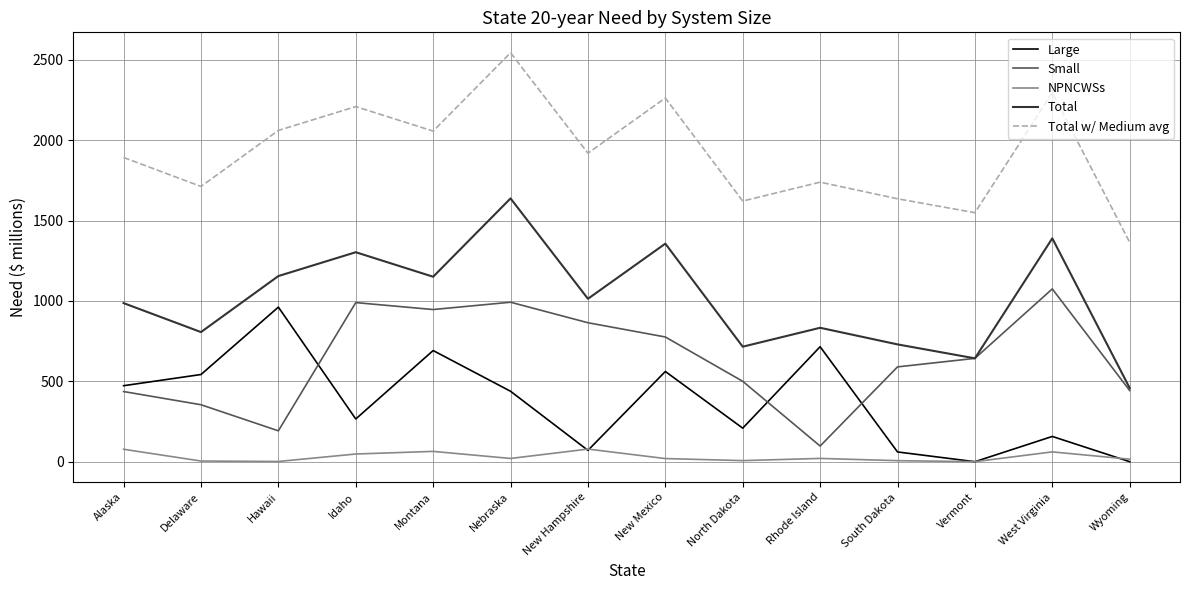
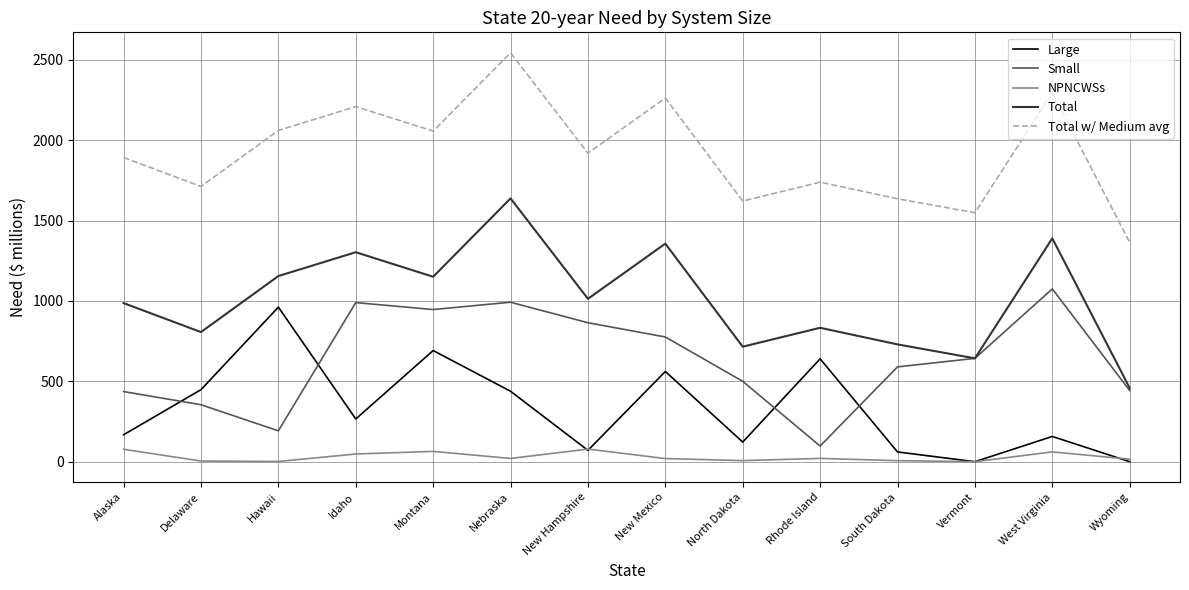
  {
    "Large": {
-     "Alaska": 470,
-     "Delaware": 540,
+     "Alaska": 170,
+     "Delaware": 450,
      "Hawaii": 960,
      "Idaho": 270,
      "Montana": 690,
      "Nebraska": 440,
      "New Mexico": 560,
-     "North Dakota": 210,
-     "Rhode Island": 720,
+     "North Dakota": 120,
+     "Rhode Island": 640,
      "South Dakota": 60,
      "West Virginia": 160
    }
  }
